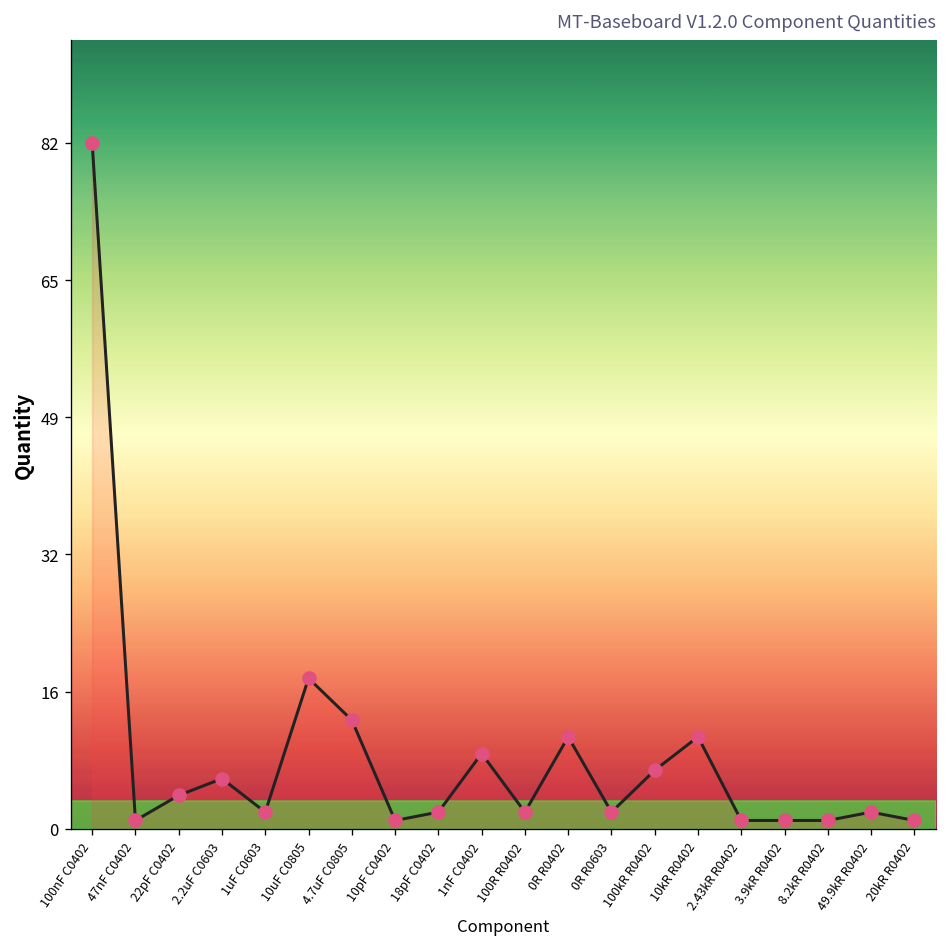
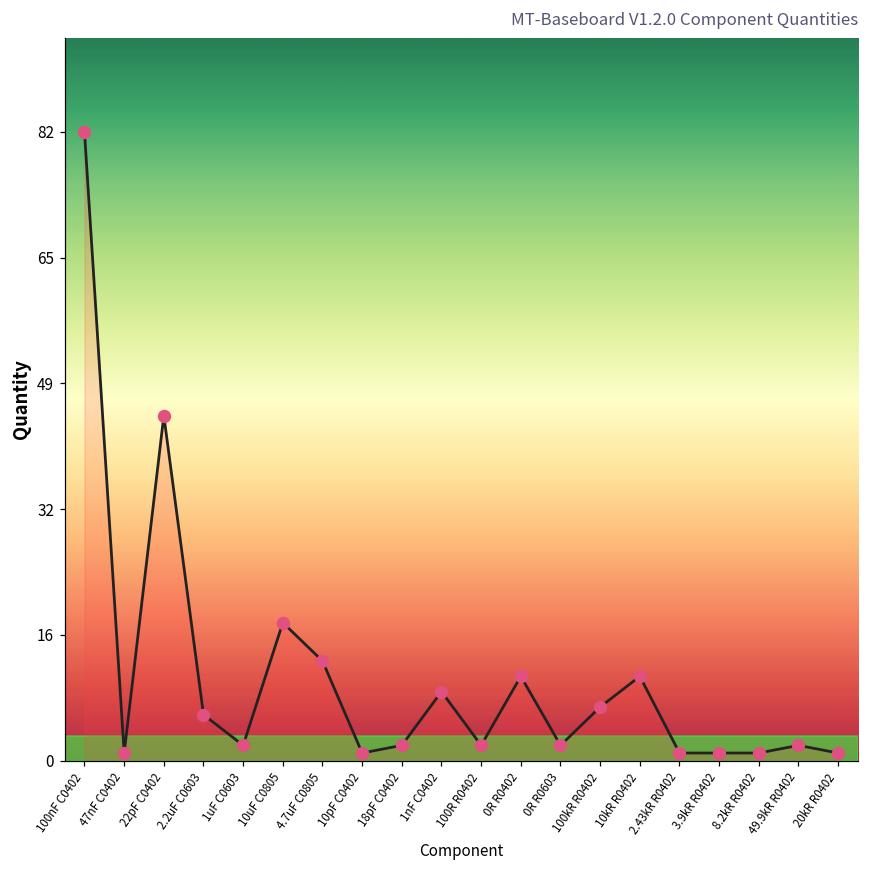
  {
    "100nF C0402": 82,
-   "22pF C0402": 4,
+   "22pF C0402": 45,
    "2.2uF C0603": 6,
    "10uF C0805": 18,
    "4.7uF C0805": 13,
    "1nF C0402": 9,
    "0R R0402": 11,
    "100kR R0402": 7,
    "10kR R0402": 11
  }
